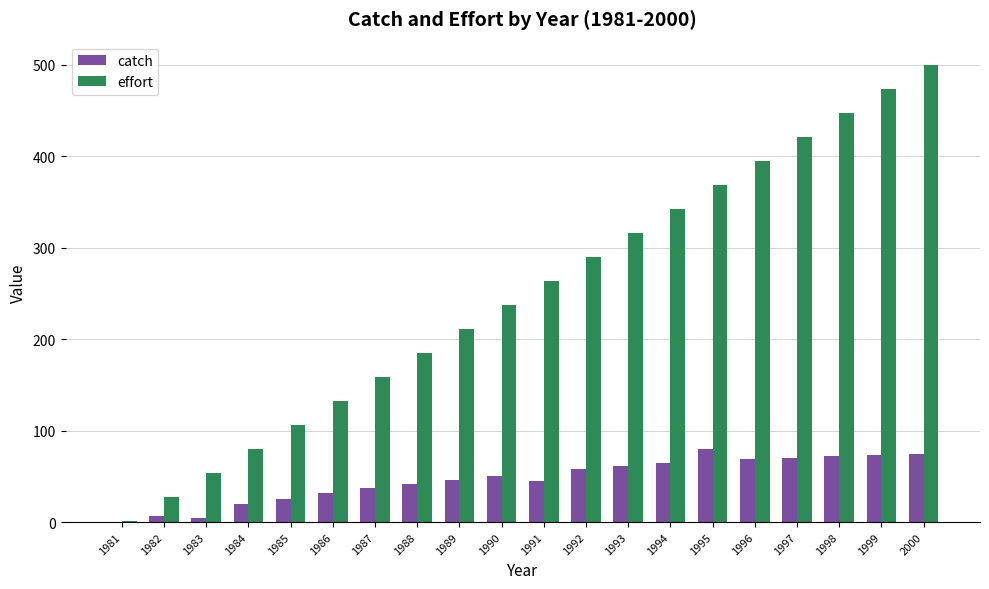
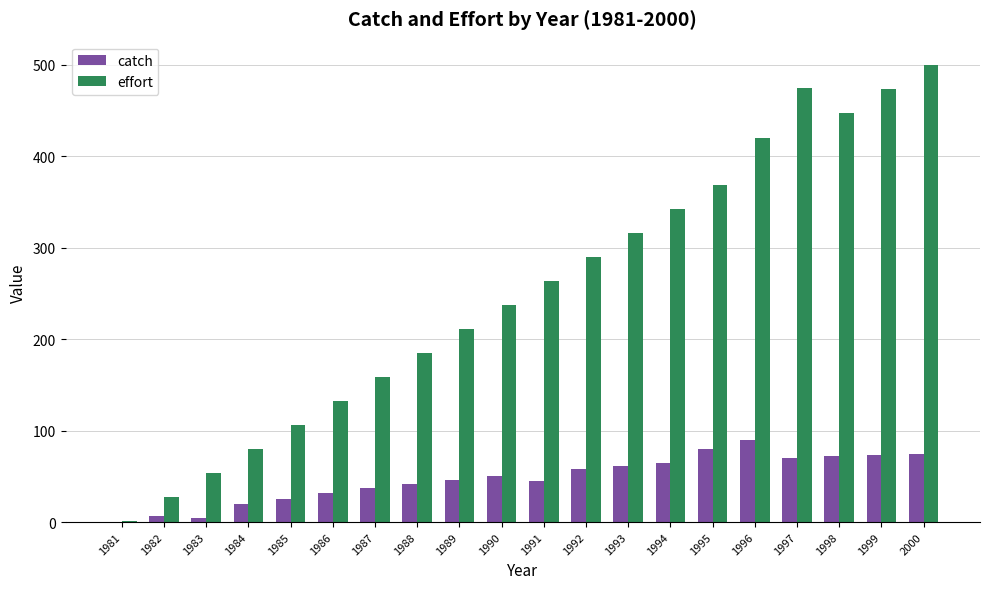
  {
    "catch": {
      "1982": 10,
      "1983": 0,
      "1984": 20,
      "1985": 30,
      "1986": 30,
      "1987": 40,
      "1988": 40,
      "1989": 50,
      "1990": 50,
      "1991": 50,
      "1992": 60,
      "1993": 60,
      "1994": 60,
      "1995": 80,
-     "1996": 70,
+     "1996": 90,
      "1997": 70,
      "1998": 70,
      "1999": 70,
      "2000": 70
    },
    "effort": {
      "1982": 30,
      "1983": 50,
      "1984": 80,
      "1985": 110,
      "1986": 130,
      "1987": 160,
      "1988": 180,
      "1989": 210,
      "1990": 240,
      "1991": 260,
      "1992": 290,
      "1993": 320,
      "1994": 340,
      "1995": 370,
-     "1996": 390,
-     "1997": 420,
+     "1996": 420,
+     "1997": 470,
      "1998": 450,
      "1999": 470,
      "2000": 500
    }
  }
